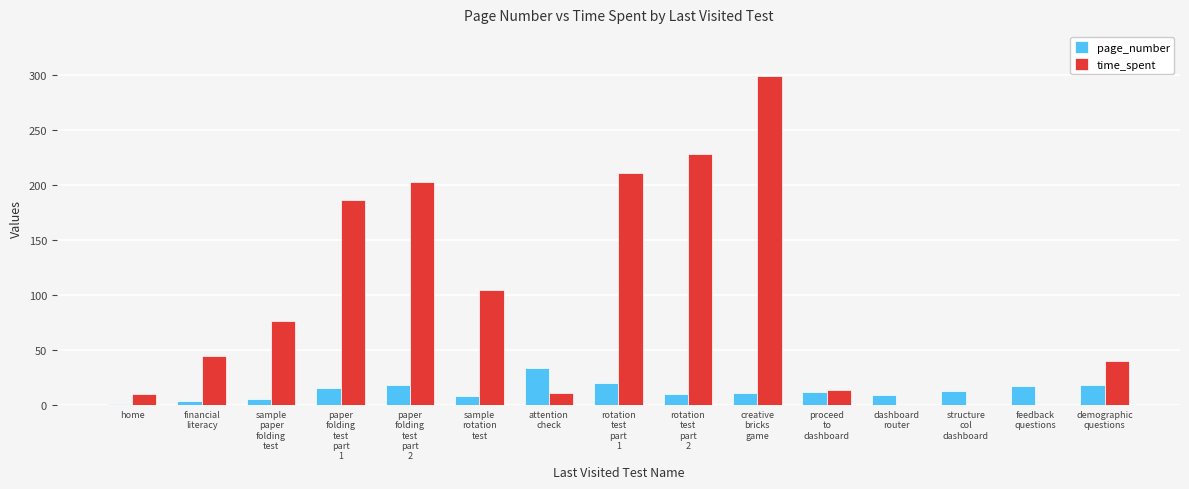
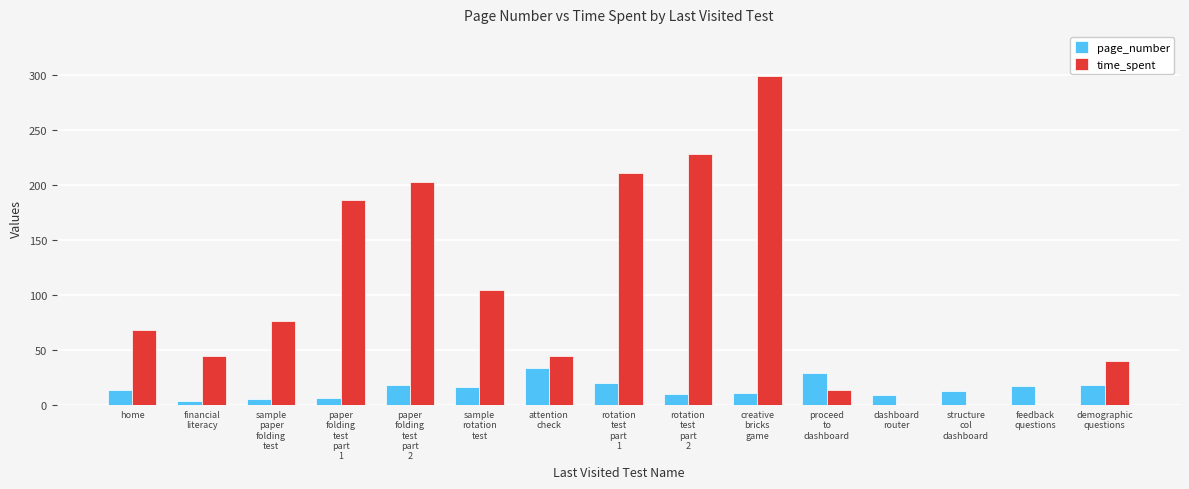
  {
    "page_number": {
-     "home": 1,
+     "home": 14,
      "financial literacy": 4,
      "sample paper folding test": 5,
-     "paper folding test part 1": 15,
+     "paper folding test part 1": 6,
      "paper folding test part 2": 18,
-     "sample rotation test": 8,
+     "sample rotation test": 16,
      "attention check": 34,
      "rotation test part 1": 20,
      "rotation test part 2": 10,
      "creative bricks game": 11,
-     "proceed to dashboard": 12,
+     "proceed to dashboard": 29,
      "dashboard router": 9,
      "structure col dashboard": 13,
      "feedback questions": 17,
      "demographic questions": 18
    },
    "time_spent": {
-     "home": 10,
+     "home": 68,
      "financial literacy": 44,
      "sample paper folding test": 77,
      "paper folding test part 1": 186,
      "paper folding test part 2": 203,
      "sample rotation test": 105,
-     "attention check": 11,
+     "attention check": 45,
      "rotation test part 1": 211,
      "rotation test part 2": 229,
      "creative bricks game": 299,
      "proceed to dashboard": 13,
      "dashboard router": 0,
      "structure col dashboard": 0,
      "feedback questions": 0,
      "demographic questions": 40
    }
  }
